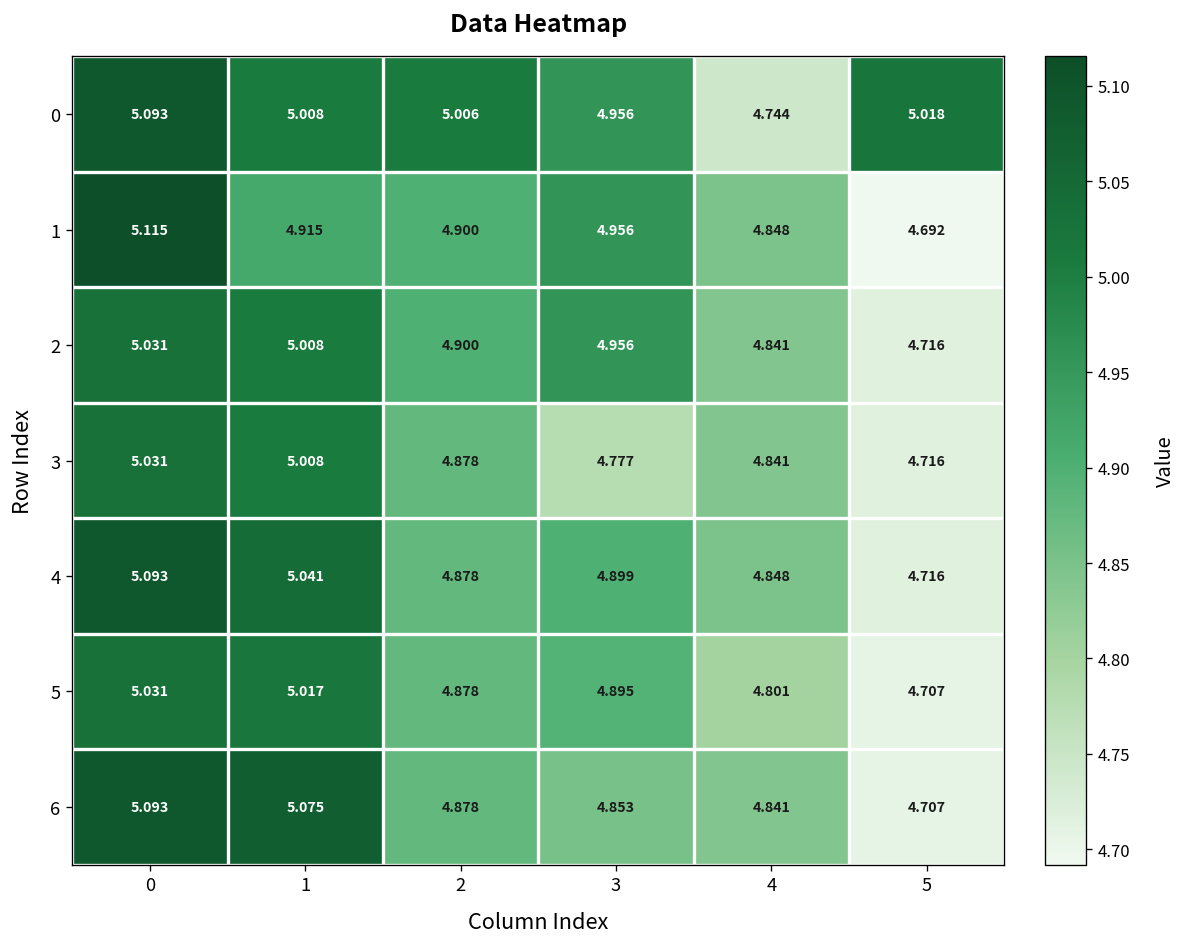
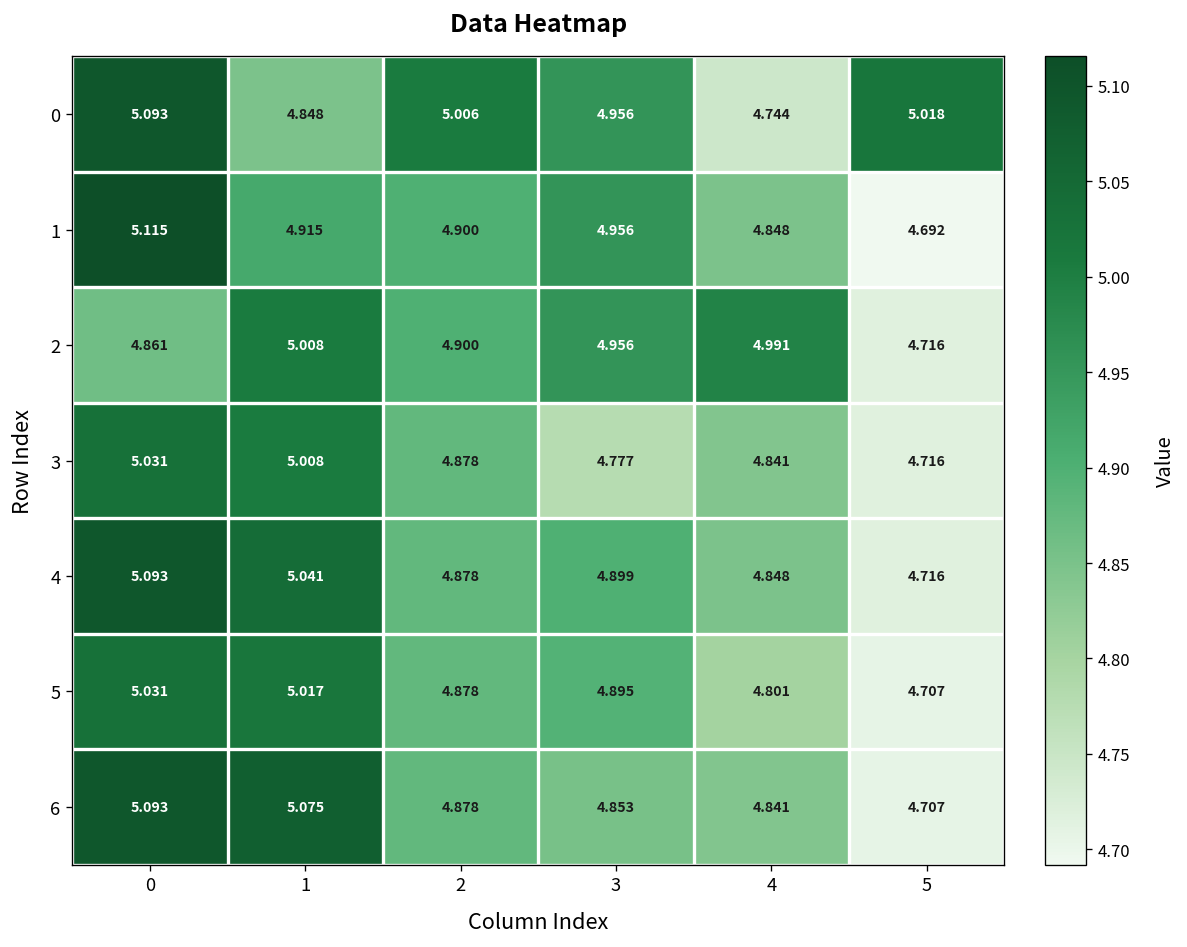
  {
    "0": {
      "0": 5.093,
-     "1": 5.008,
+     "1": 4.848,
      "2": 5.006,
      "3": 4.956,
      "4": 4.744,
      "5": 5.018
    },
    "1": {
      "0": 5.115,
      "1": 4.915,
      "2": 4.900,
      "3": 4.956,
      "4": 4.848,
      "5": 4.692
    },
    "2": {
-     "0": 5.031,
+     "0": 4.861,
      "1": 5.008,
      "2": 4.900,
      "3": 4.956,
-     "4": 4.841,
+     "4": 4.991,
      "5": 4.716
    },
    "3": {
      "0": 5.031,
      "1": 5.008,
      "2": 4.878,
      "3": 4.777,
      "4": 4.841,
      "5": 4.716
    },
    "4": {
      "0": 5.093,
      "1": 5.041,
      "2": 4.878,
      "3": 4.899,
      "4": 4.848,
      "5": 4.716
    },
    "5": {
      "0": 5.031,
      "1": 5.017,
      "2": 4.878,
      "3": 4.895,
      "4": 4.801,
      "5": 4.707
    },
    "6": {
      "0": 5.093,
      "1": 5.075,
      "2": 4.878,
      "3": 4.853,
      "4": 4.841,
      "5": 4.707
    }
  }
